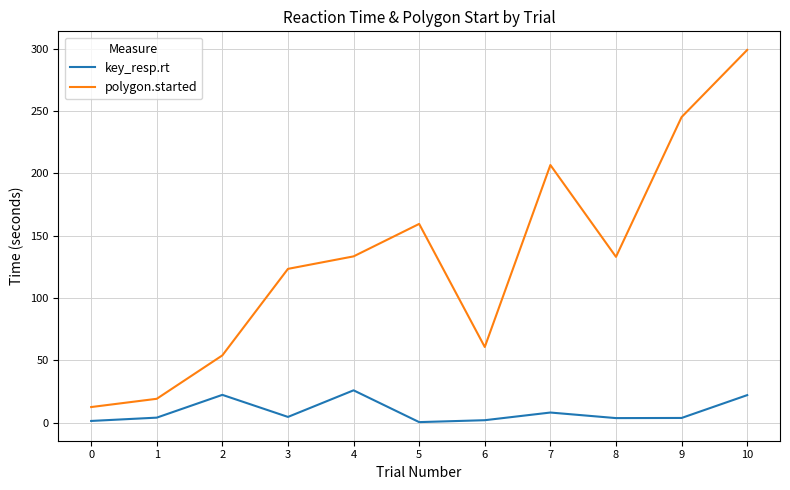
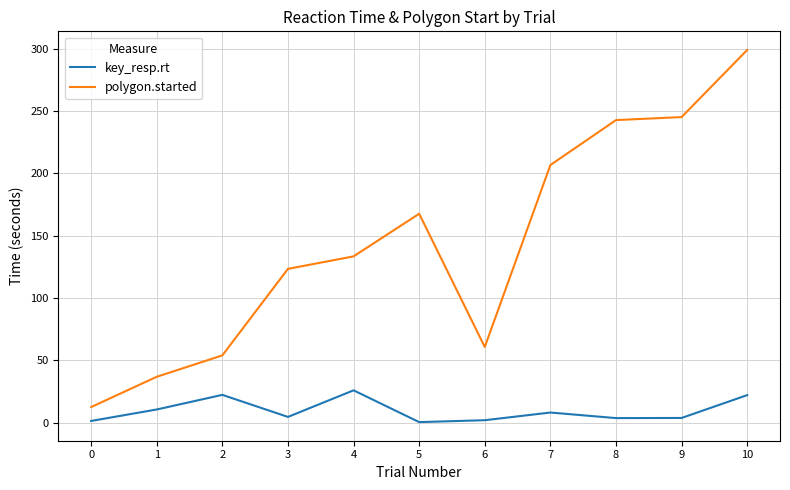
  {
    "key_resp.rt": {
      "0": 1,
-     "1": 4,
+     "1": 10,
      "2": 22,
      "3": 5,
      "4": 26,
      "5": 0,
      "6": 2,
      "7": 8,
      "8": 4,
      "9": 4,
      "10": 22
    },
    "polygon.started": {
      "0": 12,
-     "1": 19,
+     "1": 37,
      "2": 54,
      "3": 123,
      "4": 133,
-     "5": 159,
+     "5": 168,
      "6": 61,
      "7": 207,
-     "8": 133,
+     "8": 243,
      "9": 245,
      "10": 299
    }
  }
